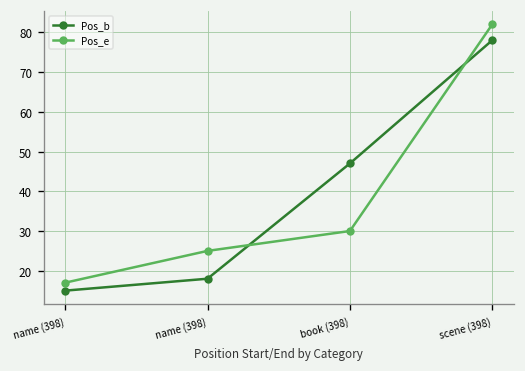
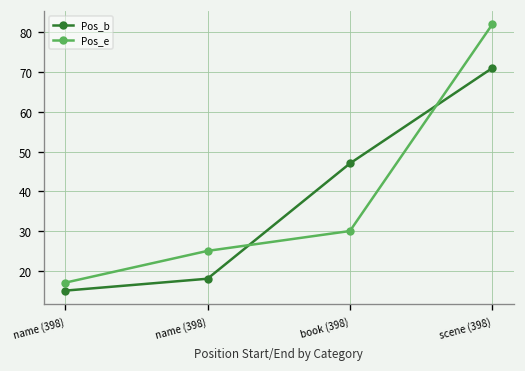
  {
    "Pos_b": {
      "book (398)": 47,
-     "scene (398)": 78
+     "scene (398)": 71
    },
    "Pos_e": {
      "book (398)": 30,
      "scene (398)": 82
    }
  }
